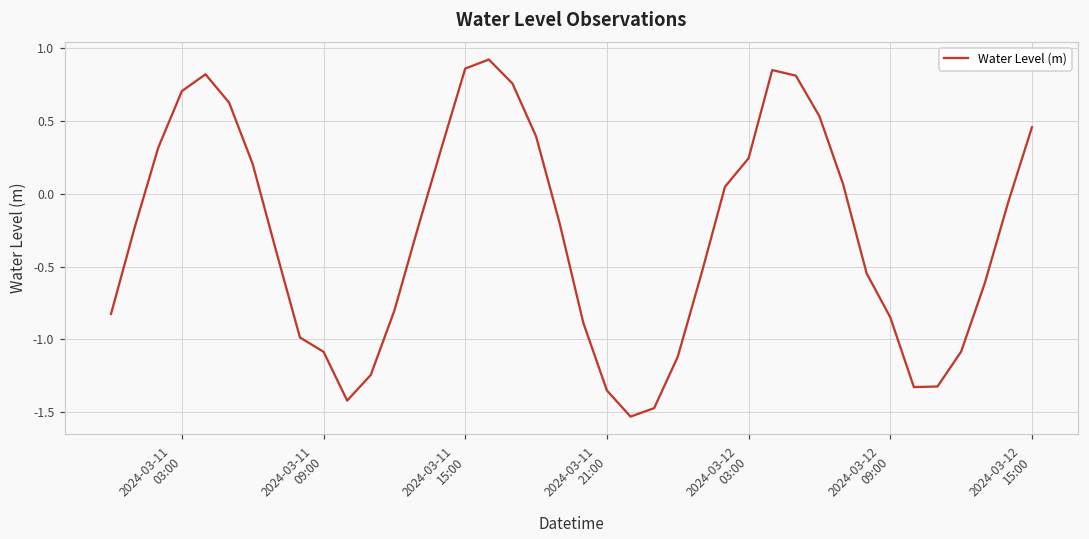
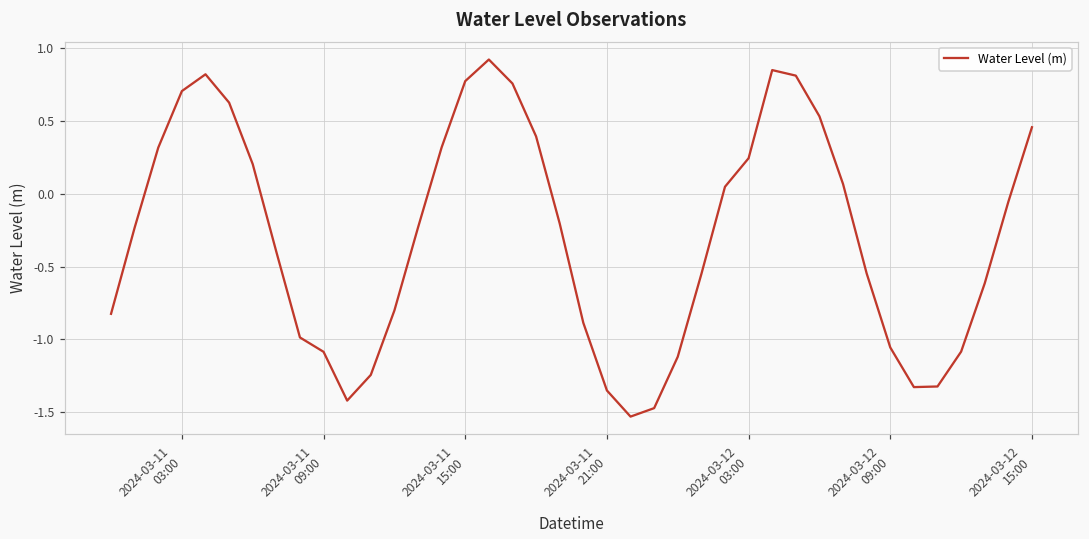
  {
    "2024-03-11 03:00": 0.71,
    "2024-03-11 09:00": -1.09,
-   "2024-03-11 15:00": 0.86,
+   "2024-03-11 15:00": 0.77,
    "2024-03-11 21:00": -1.35,
    "2024-03-12 03:00": 0.24,
-   "2024-03-12 09:00": -0.85,
+   "2024-03-12 09:00": -1.06,
    "2024-03-12 15:00": 0.46
  }
